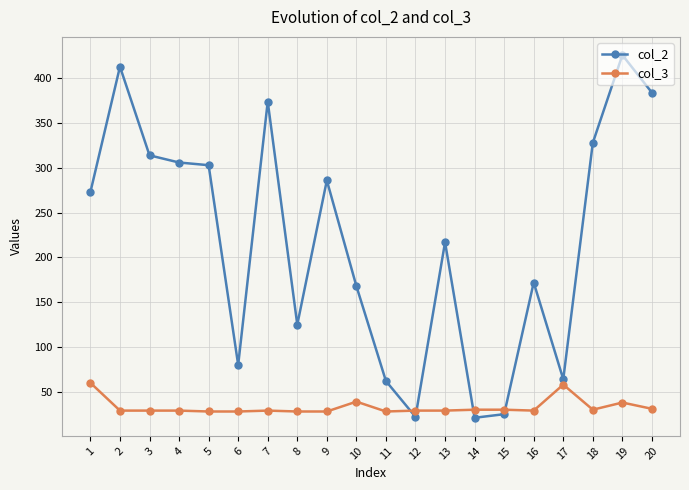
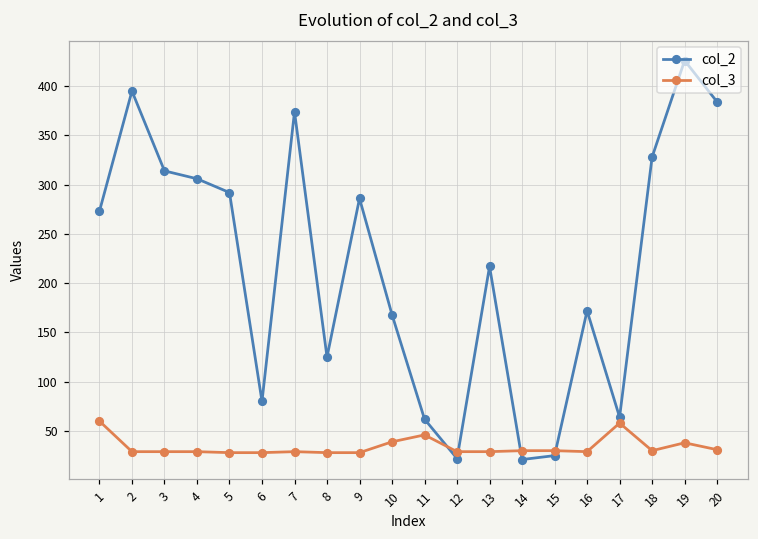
  {
    "col_2": {
      "1": 270,
-     "2": 410,
+     "2": 400,
      "3": 310,
      "4": 310,
-     "5": 300,
+     "5": 290,
      "6": 80,
      "7": 370,
      "8": 130,
      "9": 290,
      "10": 170,
      "11": 60,
      "12": 20,
      "13": 220,
      "14": 20,
      "15": 30,
      "16": 170,
      "17": 60,
      "18": 330,
      "20": 380
    },
    "col_3": {
      "1": 60,
      "2": 30,
      "3": 30,
      "4": 30,
      "5": 30,
      "6": 30,
      "7": 30,
      "8": 30,
      "9": 30,
      "10": 40,
-     "11": 30,
+     "11": 50,
      "12": 30,
      "13": 30,
      "14": 30,
      "15": 30,
      "16": 30,
      "17": 60,
      "18": 30,
      "19": 40,
      "20": 30
    }
  }
